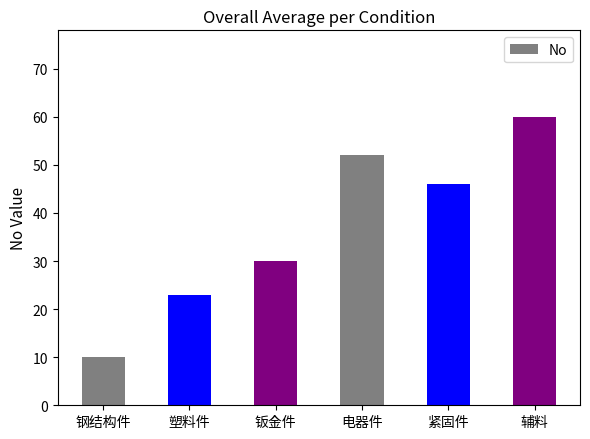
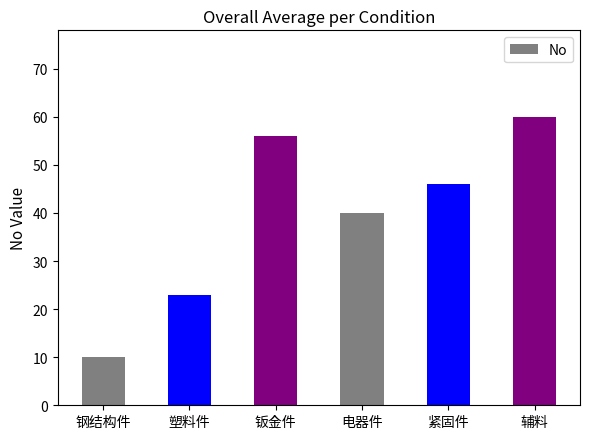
  {
    "钢结构件": 10,
    "塑料件": 23,
-   "钣金件": 30,
-   "电器件": 52,
+   "钣金件": 56,
+   "电器件": 40,
    "紧固件": 46,
    "辅料": 60
  }
